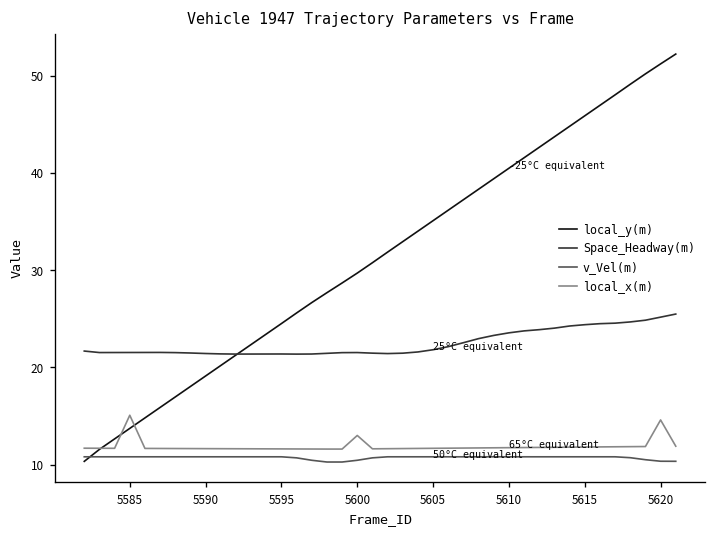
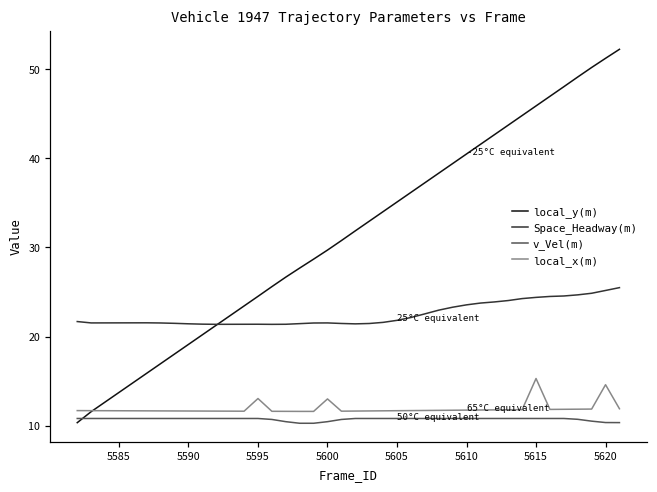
  {
    "local_x(m)": {
-     "5585": 15,
+     "5585": 12,
      "5590": 12,
-     "5595": 12,
+     "5595": 13,
      "5600": 13,
      "5605": 12,
-     "5615": 12,
+     "5615": 15,
      "5620": 15
    }
  }
